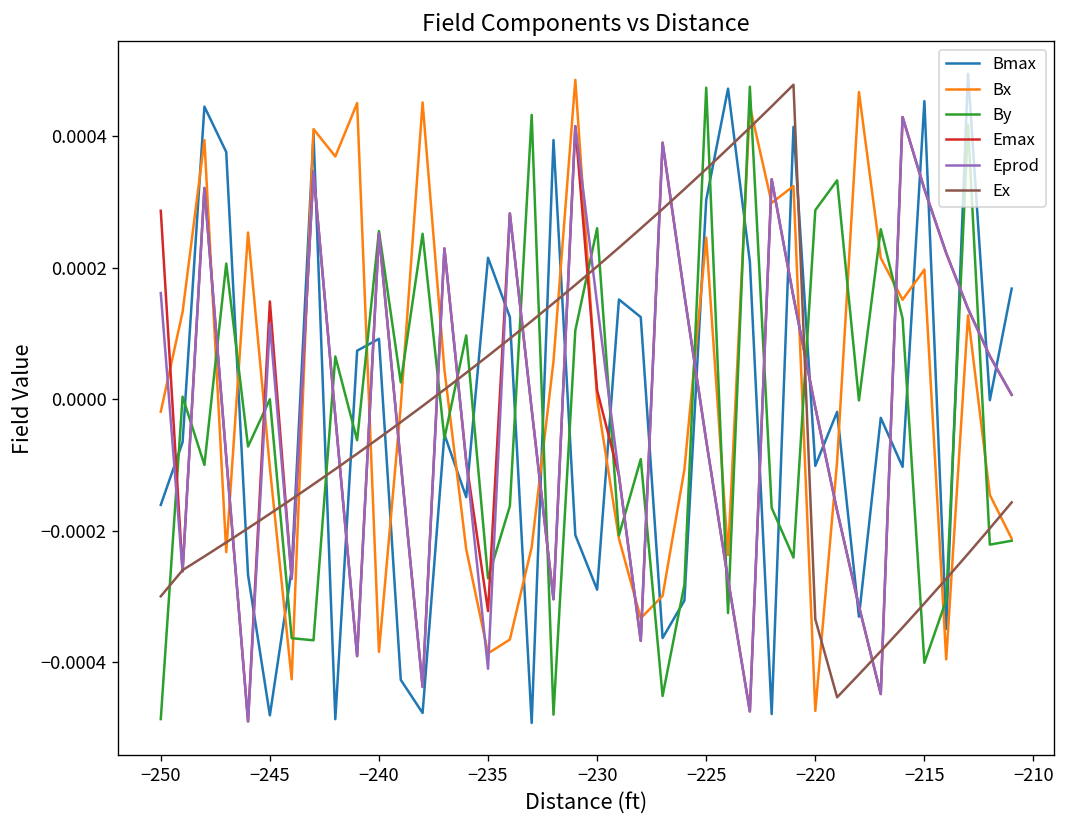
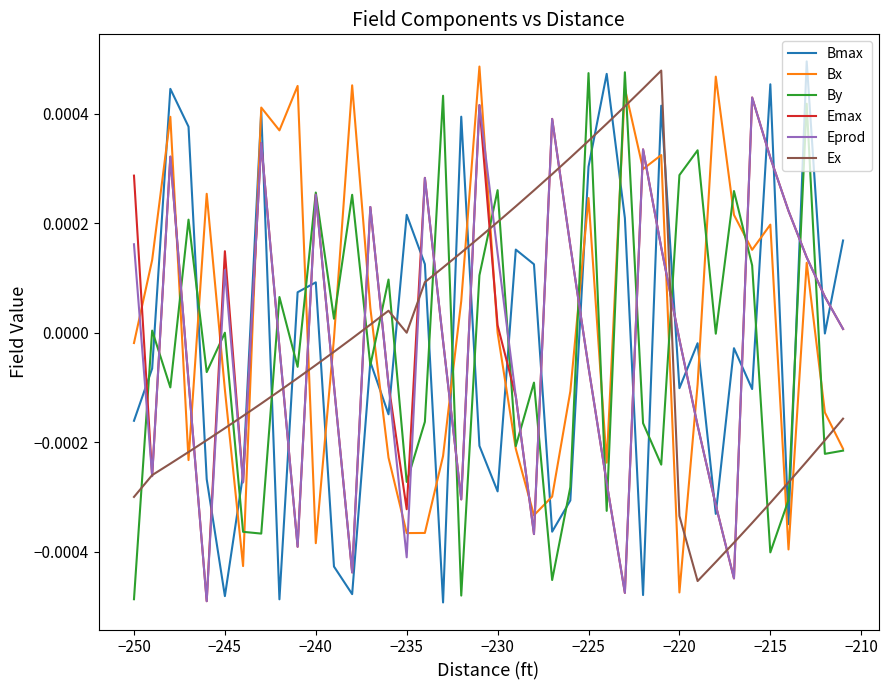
  {
    "Bmax": {
      "−250": -0.00016,
      "−245": -0.00048,
      "−240": 0.00009,
      "−235": 0.00022,
      "−230": -0.00029,
      "−225": 0.00030,
      "−220": -0.00010,
      "−215": 0.00045
    },
    "Bx": {
      "−250": -0.00002,
      "−245": -0.00010,
      "−240": -0.00038,
-     "−235": -0.00039,
+     "−235": -0.00037,
      "−230": 0.00000,
      "−225": 0.00025,
      "−220": -0.00047,
      "−215": 0.00020
    },
    "By": {
      "−250": -0.00049,
      "−245": 0.00000,
      "−235": -0.00027,
      "−230": 0.00026,
      "−225": 0.00047,
      "−220": 0.00029,
      "−215": -0.00040
    },
    "Emax": {
      "−250": 0.00029,
      "−245": 0.00015,
      "−235": -0.00032,
      "−230": 0.00001
    },
    "Eprod": {
      "−250": 0.00016,
      "−245": 0.00011,
      "−235": -0.00041,
      "−230": 0.00015
    },
    "Ex": {
      "−250": -0.0003,
      "−245": -0.00017,
      "−240": -0.00006,
-     "−235": 0.0001,
+     "−235": 0.0000,
      "−230": 0.0002,
      "−225": 0.00035,
      "−220": -0.00033,
      "−215": -0.00031
    }
  }
